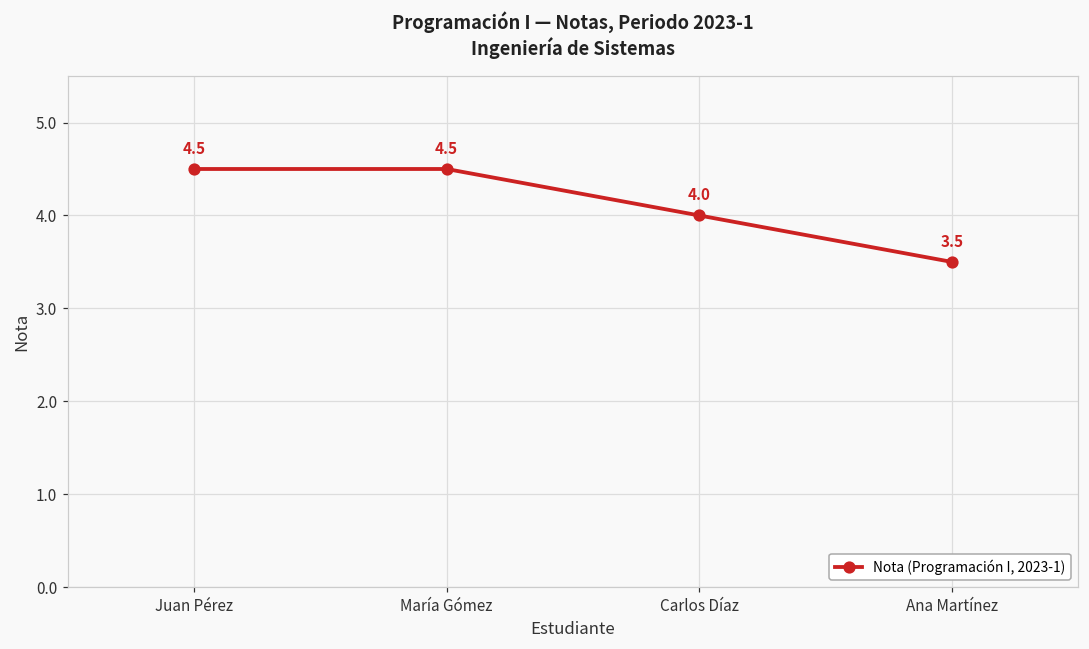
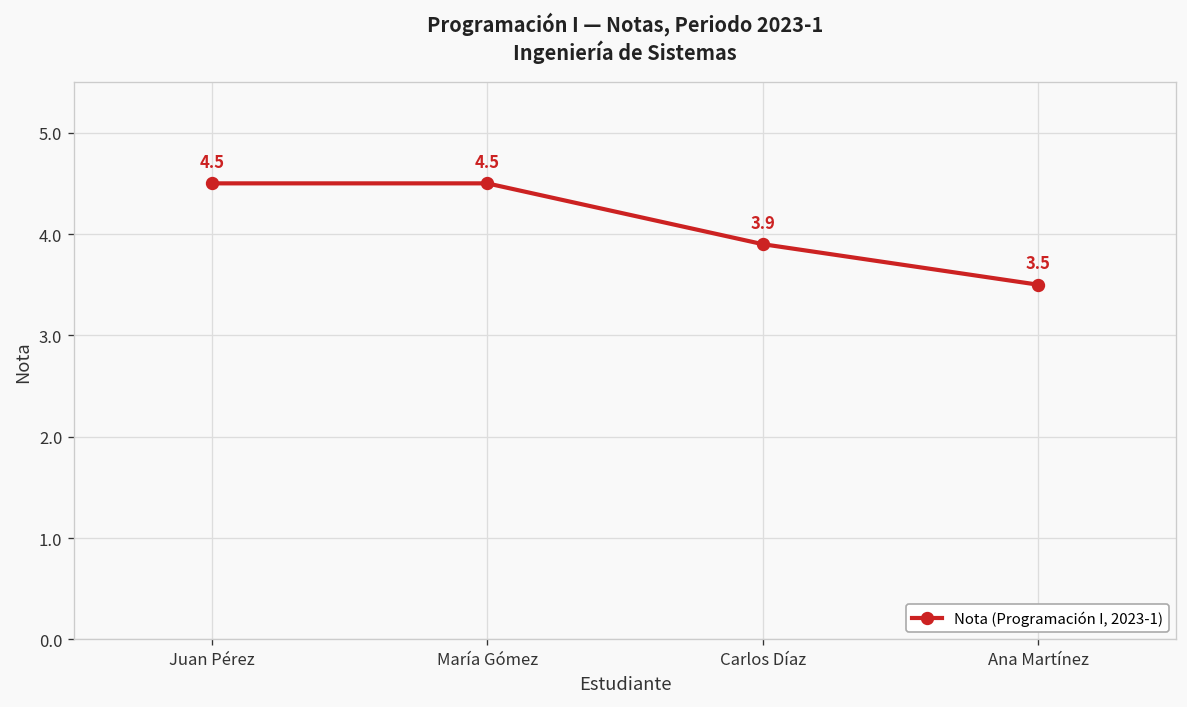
  {
    "Juan Pérez": 4.5,
    "María Gómez": 4.5,
-   "Carlos Díaz": 4.0,
+   "Carlos Díaz": 3.9,
    "Ana Martínez": 3.5
  }
